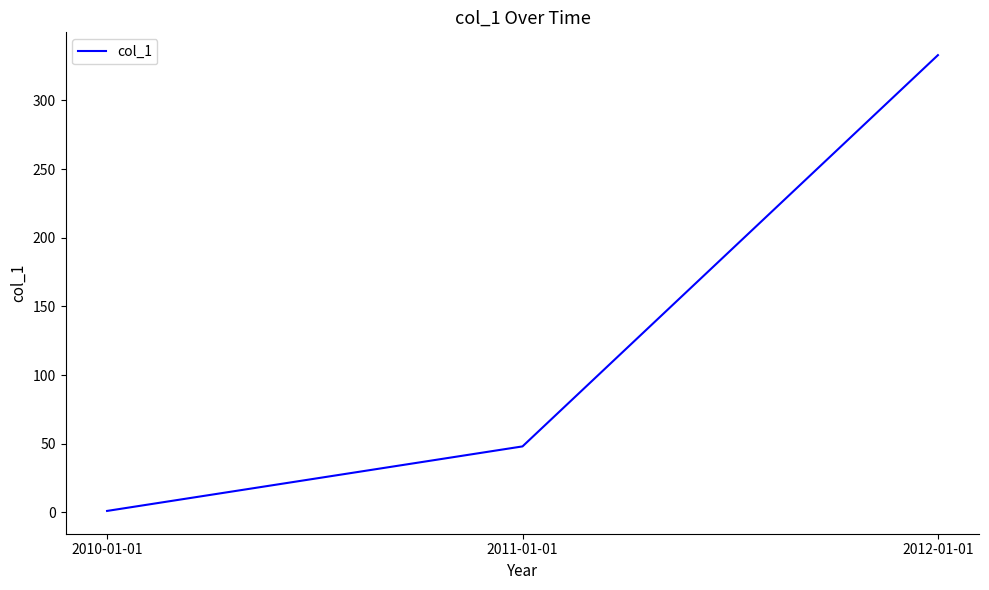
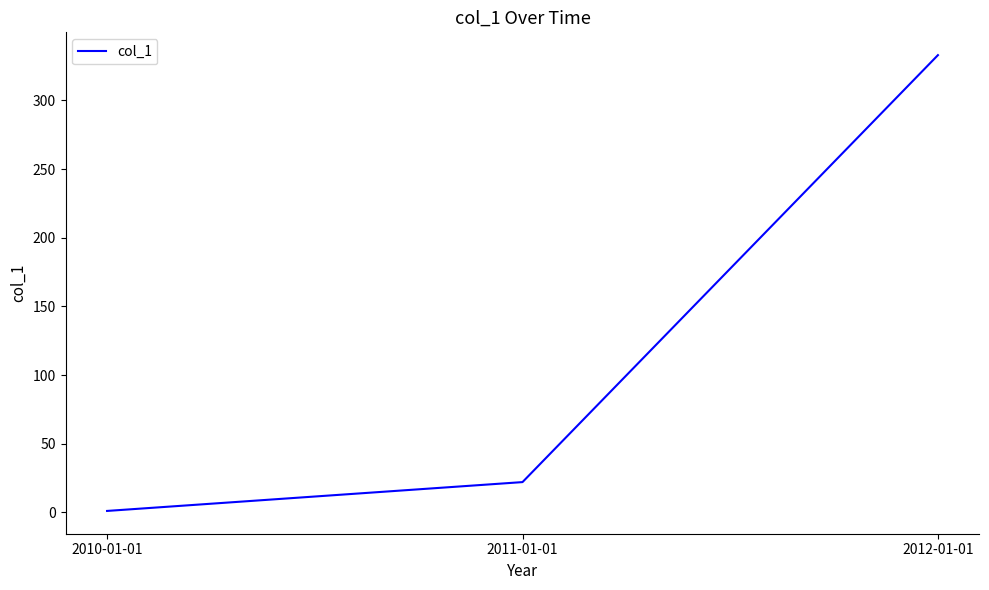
  {
    "2010-01-01": 1,
-   "2011-01-01": 48,
+   "2011-01-01": 22,
    "2012-01-01": 333
  }
